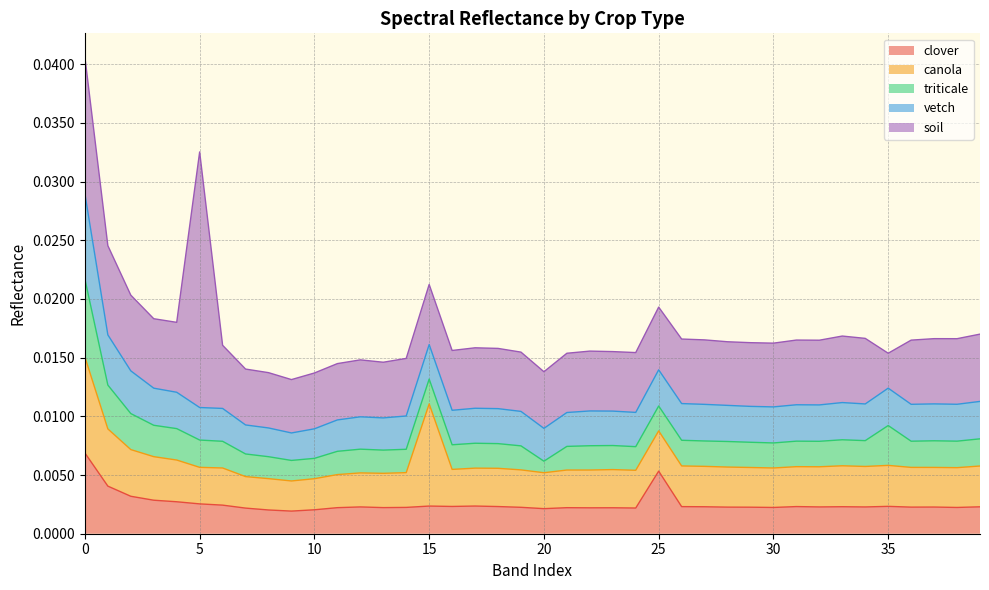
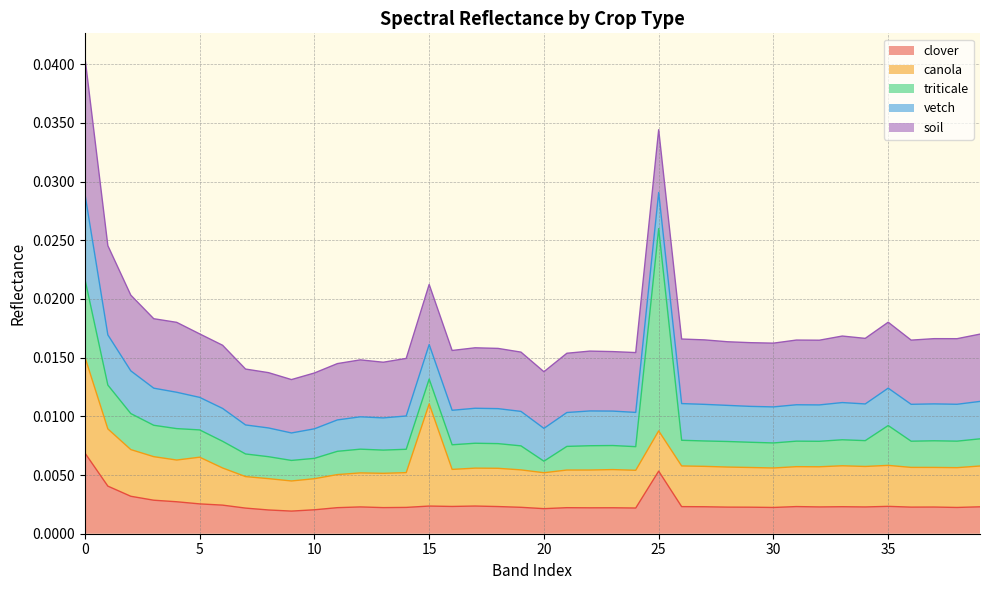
  {
    "clover": {
      "0": 0.0069,
      "5": 0.0025,
      "10": 0.0020,
      "15": 0.0024,
      "20": 0.0021,
      "25": 0.0053,
      "30": 0.0022,
      "35": 0.0023
    },
    "canola": {
      "0": 0.0082,
-     "5": 0.0031,
+     "5": 0.0040,
      "10": 0.0026,
      "15": 0.0087,
      "20": 0.0031,
      "25": 0.0034,
      "30": 0.0034,
      "35": 0.0035
    },
    "triticale": {
      "0": 0.0066,
      "5": 0.0023,
      "10": 0.0017,
      "15": 0.0021,
      "20": 0.0010,
-     "25": 0.0021,
+     "25": 0.0172,
      "30": 0.0021,
      "35": 0.0034
    },
    "vetch": {
      "0": 0.0073,
      "5": 0.0028,
      "10": 0.0025,
      "15": 0.0029,
      "20": 0.0028,
      "25": 0.0031,
      "30": 0.0031,
      "35": 0.0032
    },
    "soil": {
      "0": 0.0116,
-     "5": 0.0218,
+     "5": 0.0054,
      "10": 0.0048,
      "15": 0.0051,
      "20": 0.0048,
      "25": 0.0053,
      "30": 0.0054,
-     "35": 0.0030
+     "35": 0.0056
    }
  }
